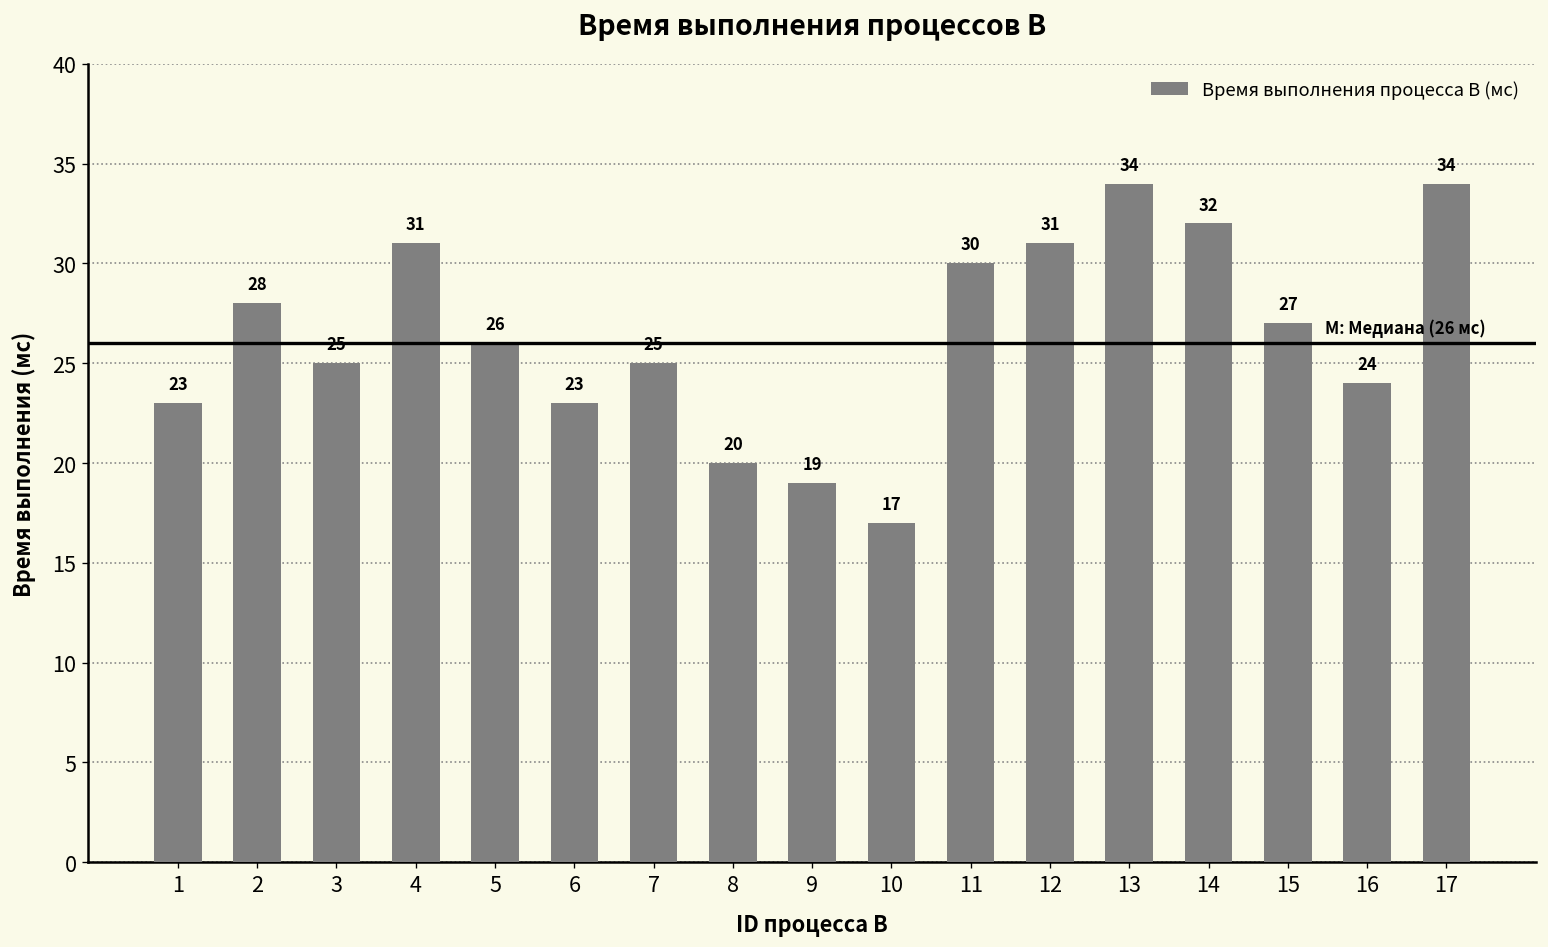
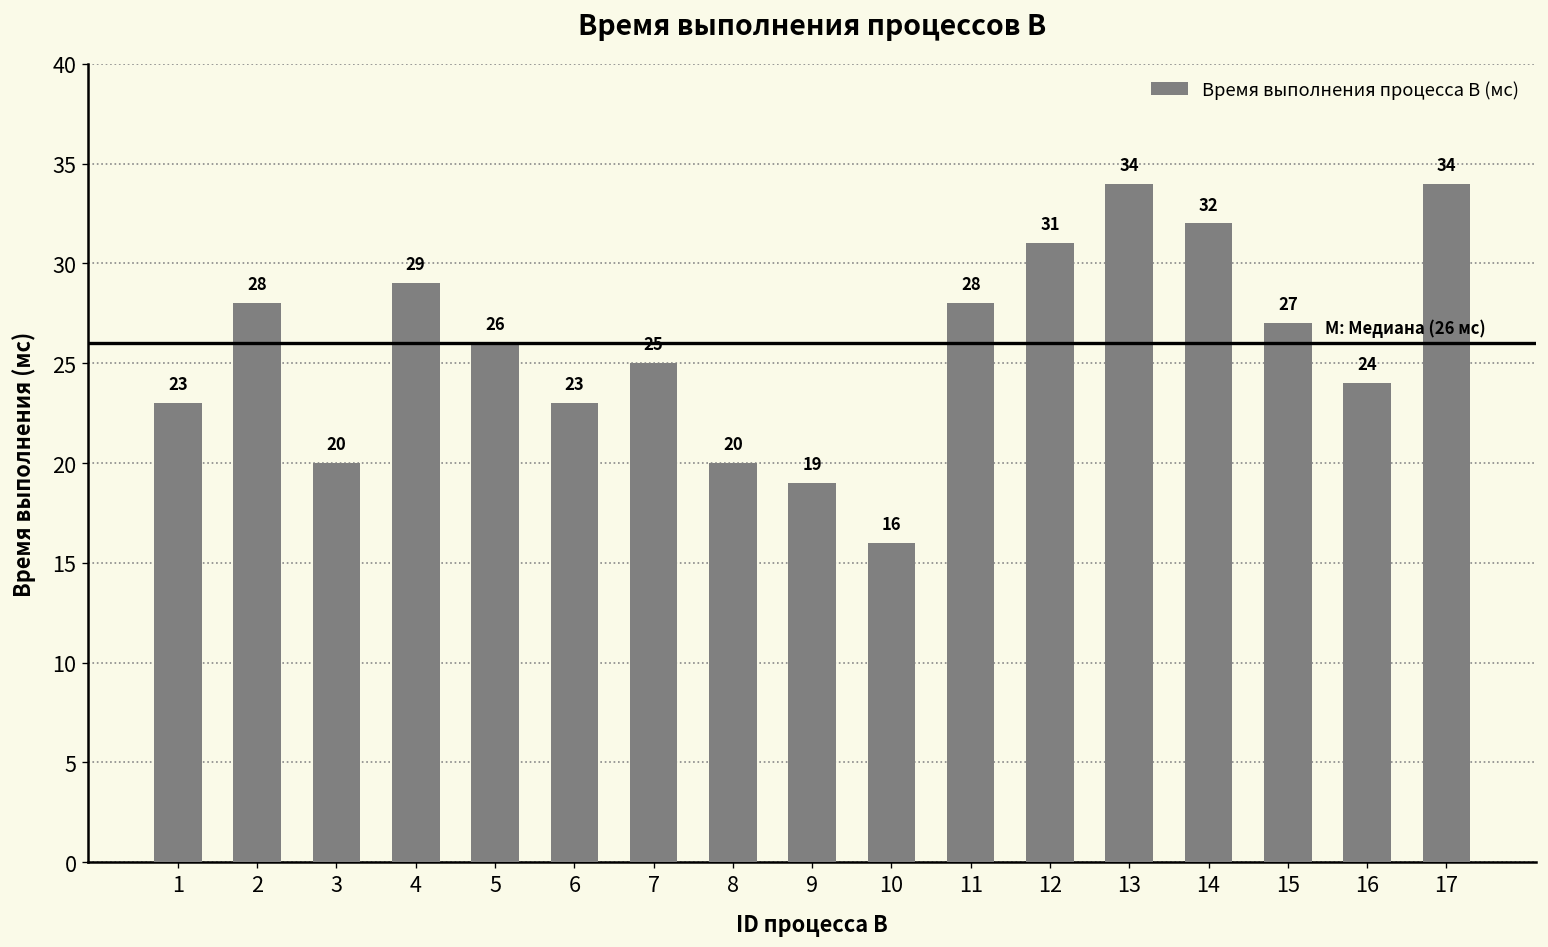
  {
    "1": 23,
    "2": 28,
-   "3": 25,
-   "4": 31,
+   "3": 20,
+   "4": 29,
    "5": 26,
    "6": 23,
    "7": 25,
    "8": 20,
    "9": 19,
-   "10": 17,
-   "11": 30,
+   "10": 16,
+   "11": 28,
    "12": 31,
    "13": 34,
    "14": 32,
    "15": 27,
    "16": 24,
    "17": 34
  }
